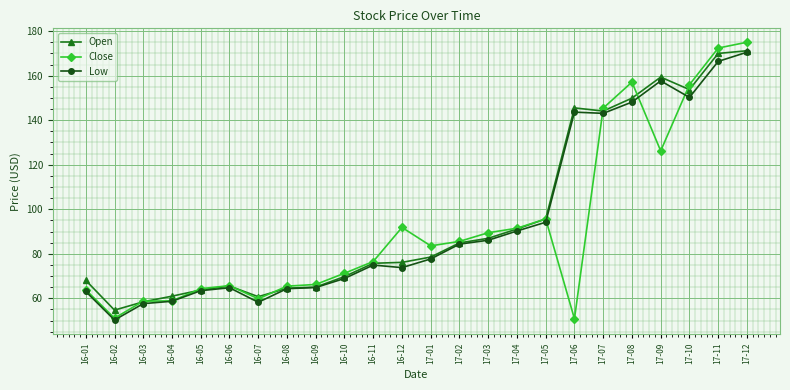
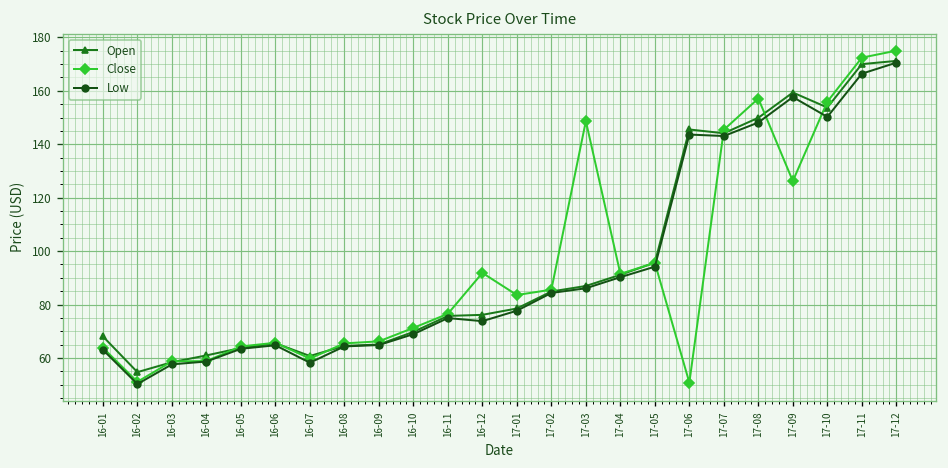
  {
    "Close": {
      "16-09": 66,
      "16-10": 71,
      "16-12": 92,
      "17-01": 84,
-     "17-03": 89,
+     "17-03": 149,
      "17-06": 51,
      "17-07": 145,
      "17-08": 157,
      "17-09": 126,
      "17-10": 156,
      "17-11": 172,
      "17-12": 175
    }
  }
